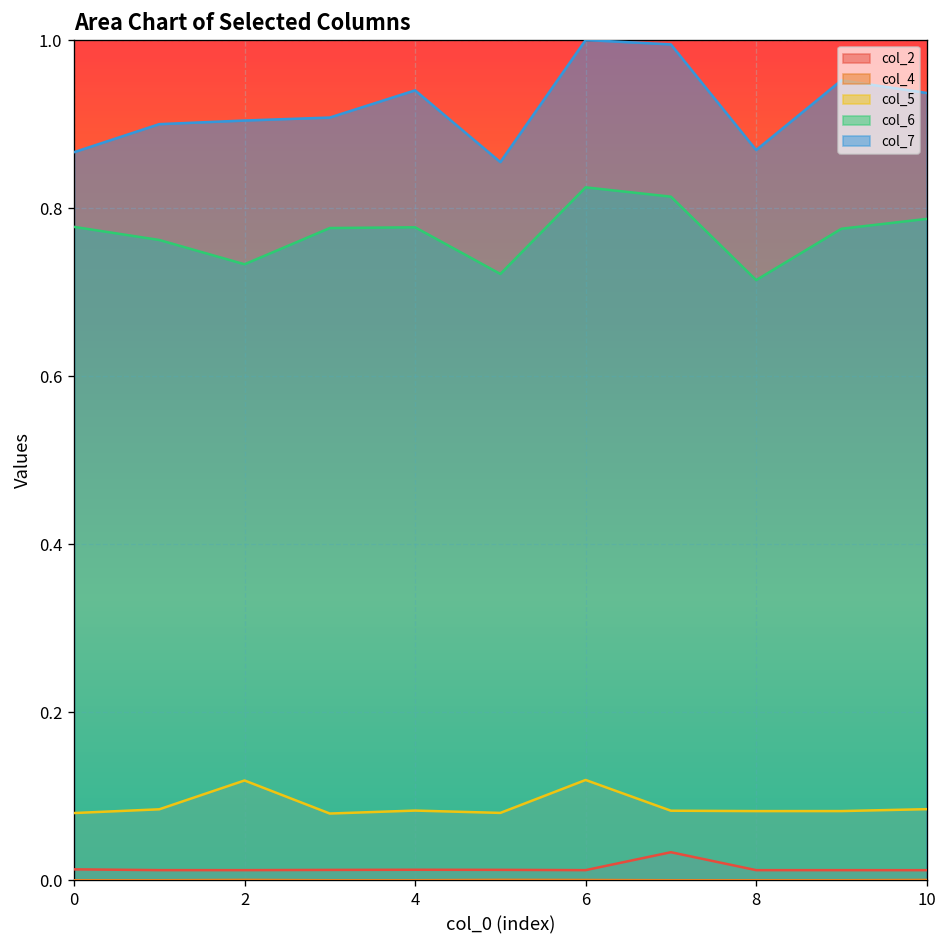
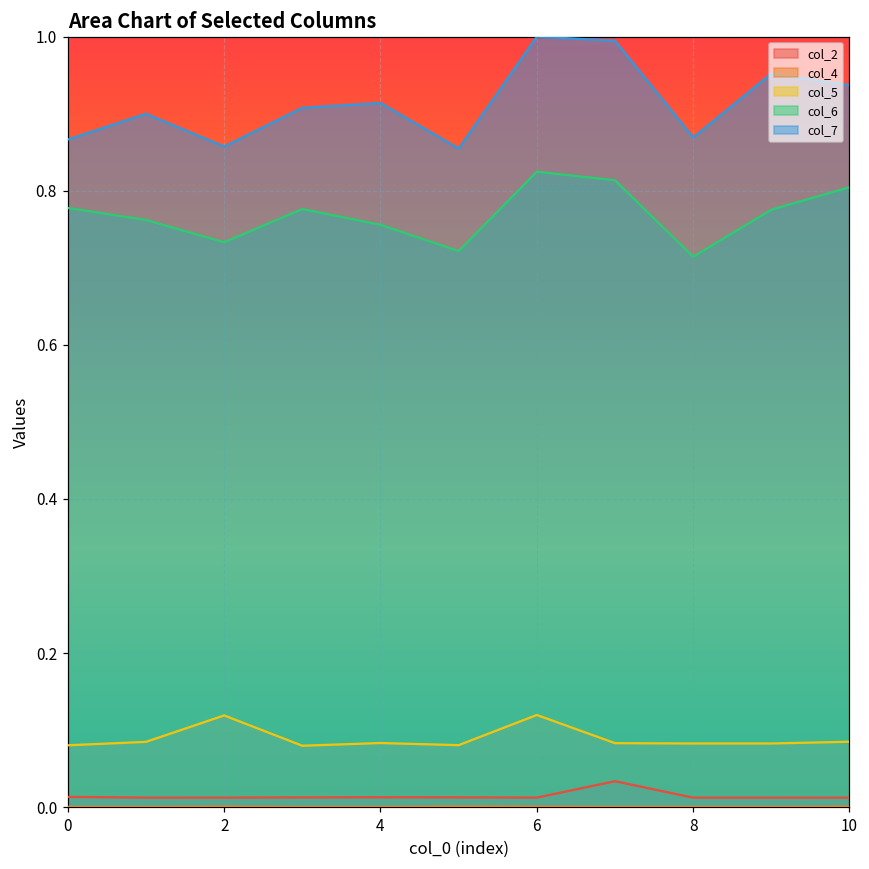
  {
    "col_6": {
      "0": 0.78,
      "2": 0.73,
-     "4": 0.78,
+     "4": 0.76,
      "6": 0.82,
      "8": 0.71,
-     "10": 0.79
+     "10": 0.80
    },
    "col_7": {
      "0": 0.87,
-     "2": 0.90,
-     "4": 0.94,
+     "2": 0.86,
+     "4": 0.91,
      "6": 1.00,
      "8": 0.87,
      "10": 0.94
    }
  }
